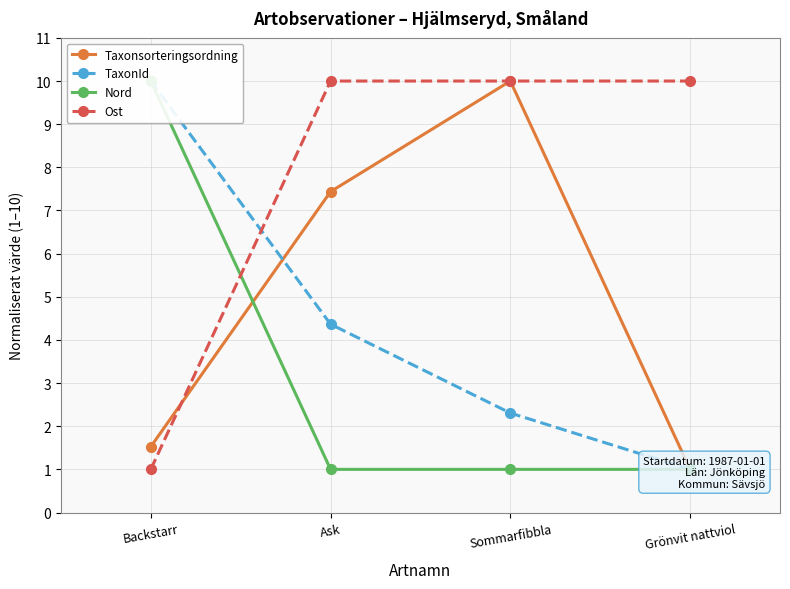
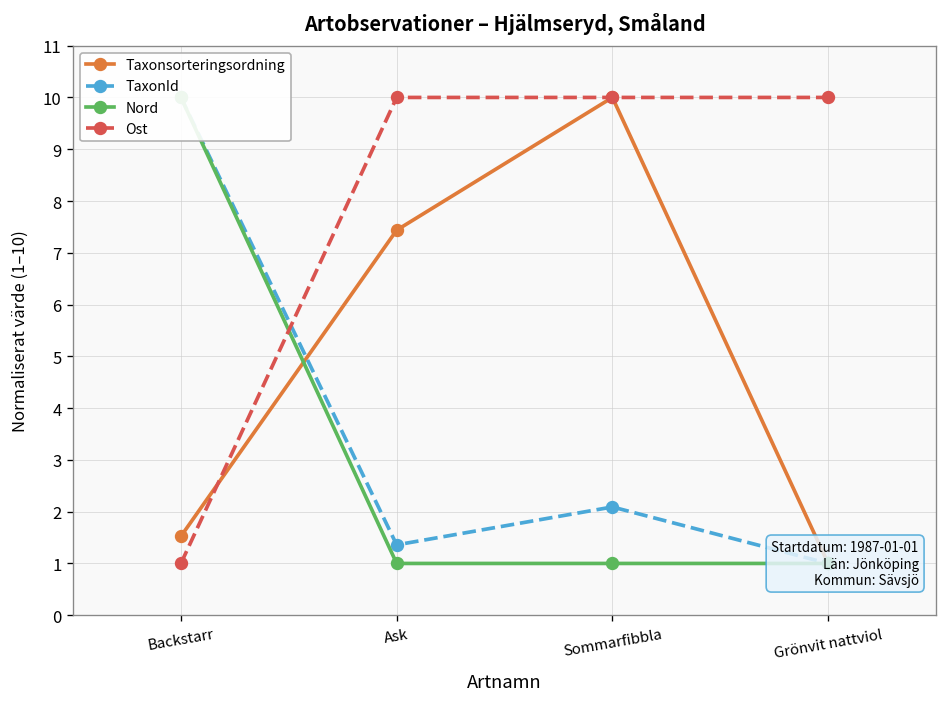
  {
    "TaxonId": {
-     "Ask": 4.4,
-     "Sommarfibbla": 2.3
+     "Ask": 1.4,
+     "Sommarfibbla": 2.1
    },
    "Nord": {
      "Ask": 1.0,
      "Sommarfibbla": 1.0
    }
  }
